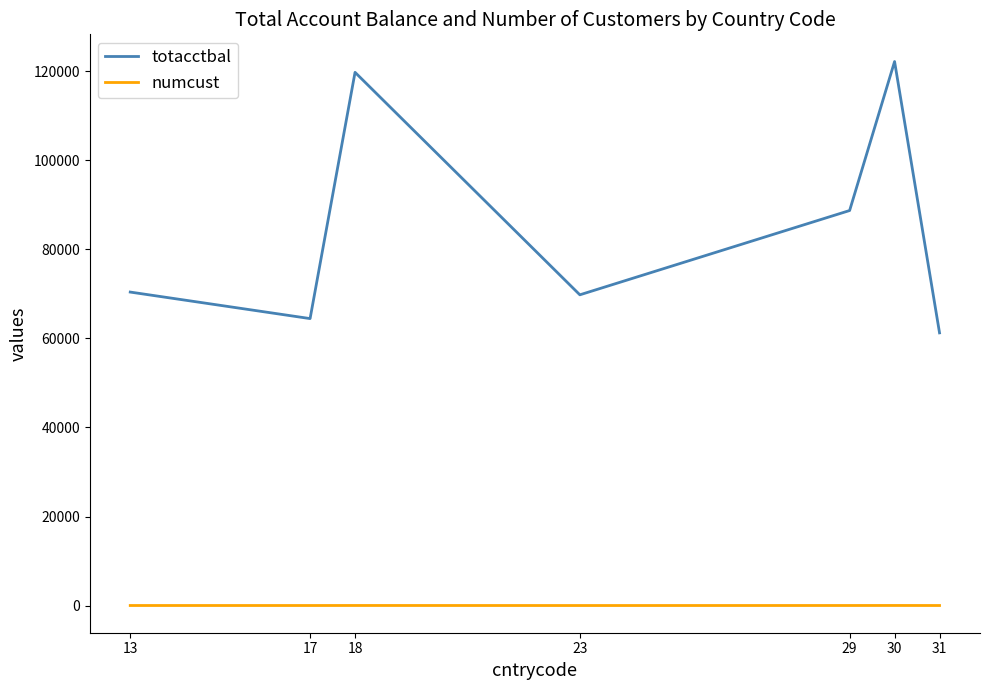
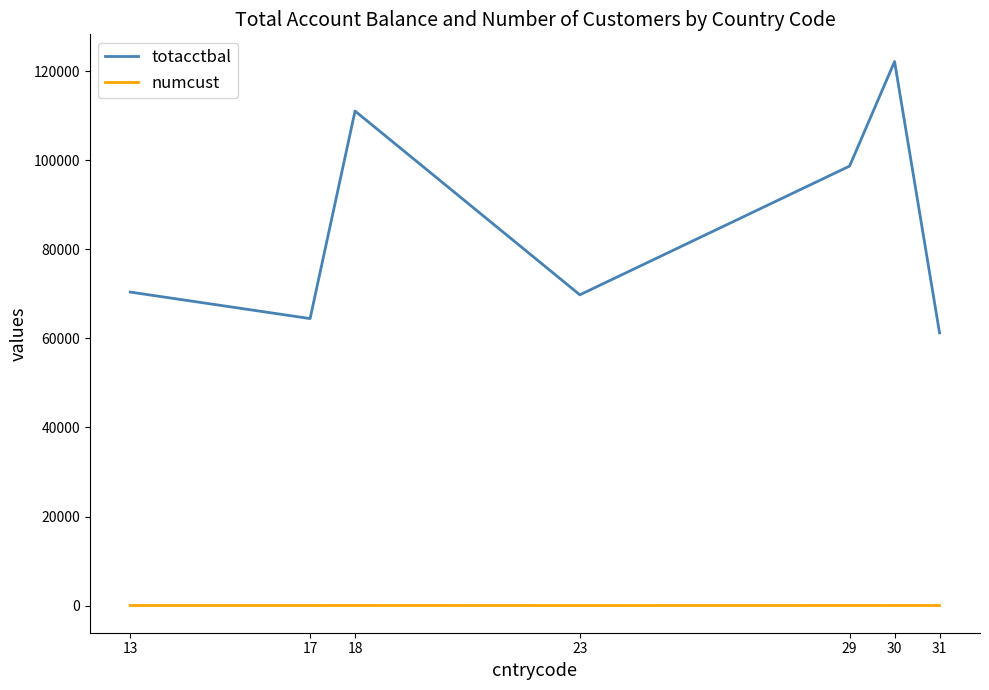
  {
    "totacctbal": {
      "13": 70000,
      "17": 64000,
-     "18": 120000,
+     "18": 111000,
      "23": 70000,
-     "29": 89000,
+     "29": 99000,
      "30": 122000,
      "31": 61000
    },
    "numcust": {
      "13": 0,
      "17": 0,
      "18": 0,
      "23": 0,
      "29": 0,
      "30": 0,
      "31": 0
    }
  }
